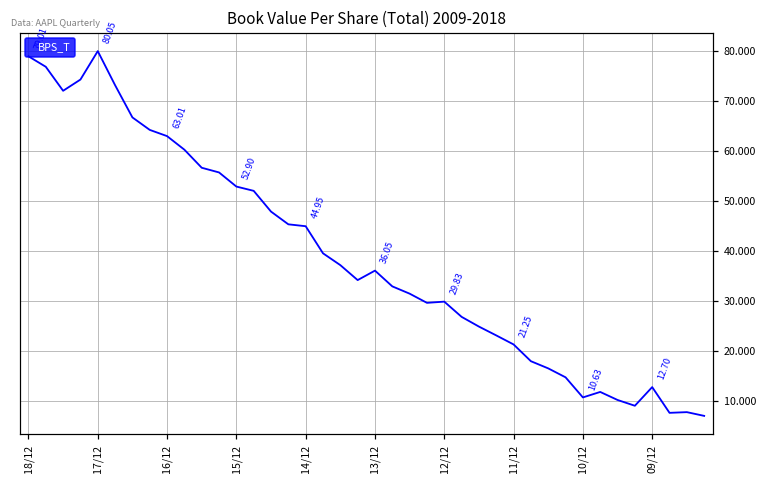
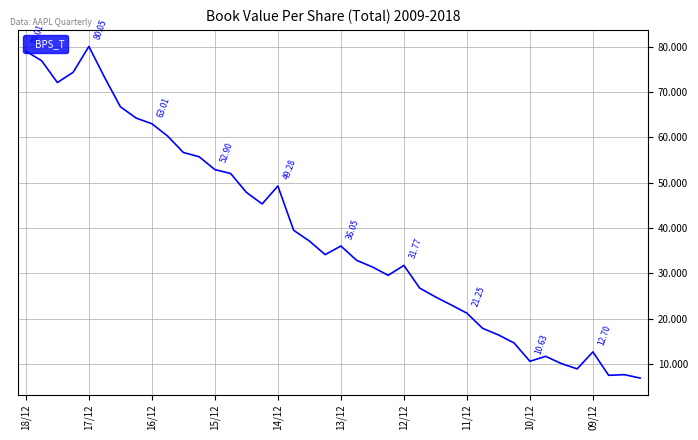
  {
    "17/12": 80.05,
    "16/12": 63.01,
    "15/12": 52.90,
-   "14/12": 44.95,
+   "14/12": 49.28,
    "13/12": 36.05,
-   "12/12": 29.83,
+   "12/12": 31.77,
    "11/12": 21.25,
    "09/12": 12.70
  }
